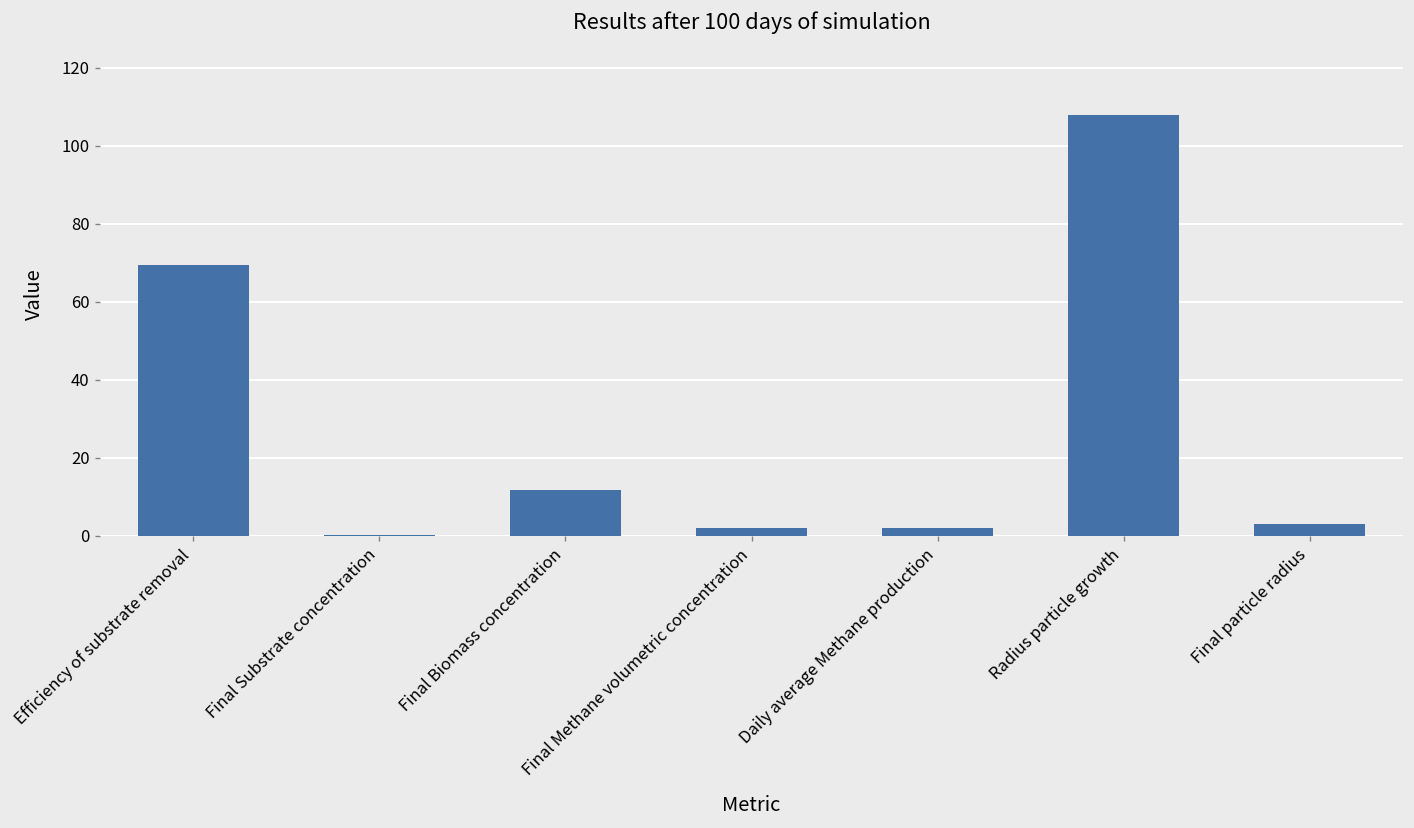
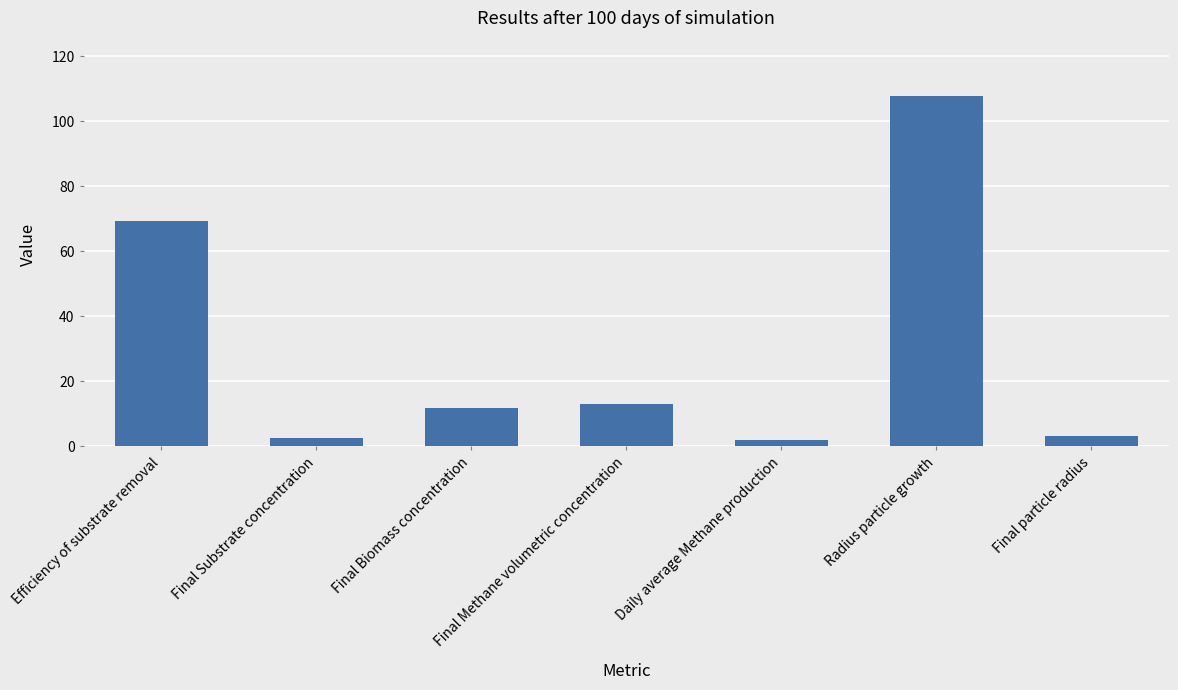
  {
    "Efficiency of substrate removal": 69,
-   "Final Substrate concentration": 0,
+   "Final Substrate concentration": 3,
    "Final Biomass concentration": 12,
-   "Final Methane volumetric concentration": 2,
+   "Final Methane volumetric concentration": 13,
    "Daily average Methane production": 2,
    "Radius particle growth": 108,
    "Final particle radius": 3
  }
